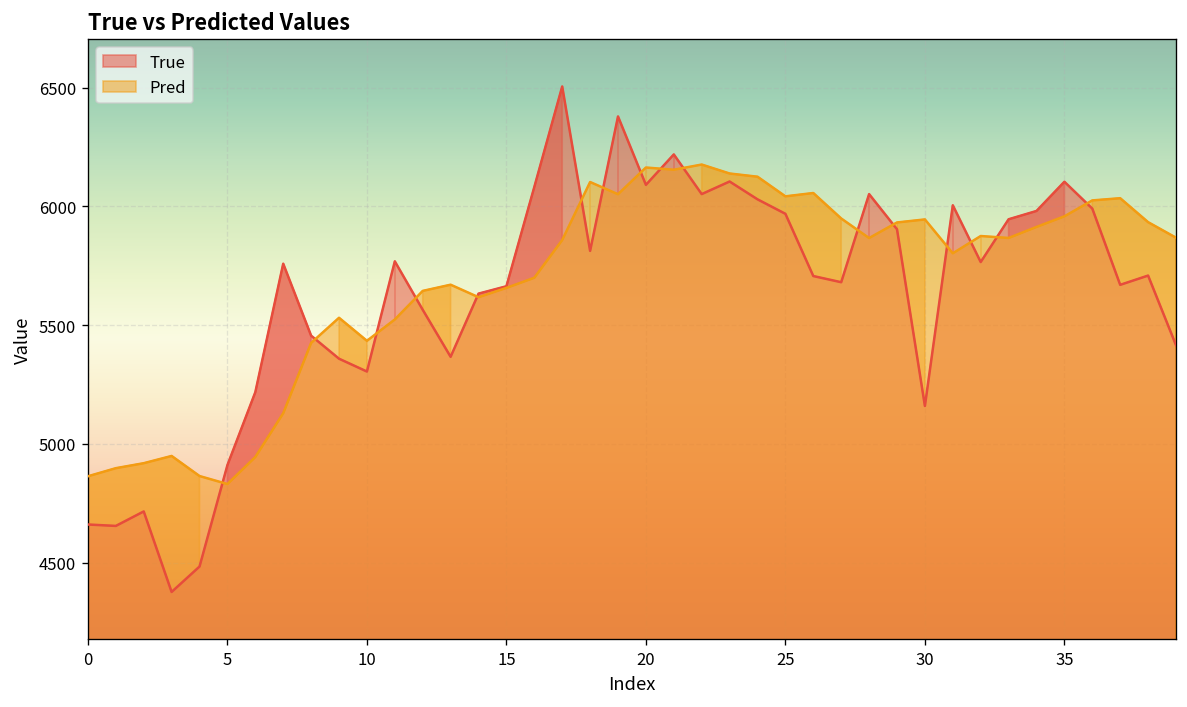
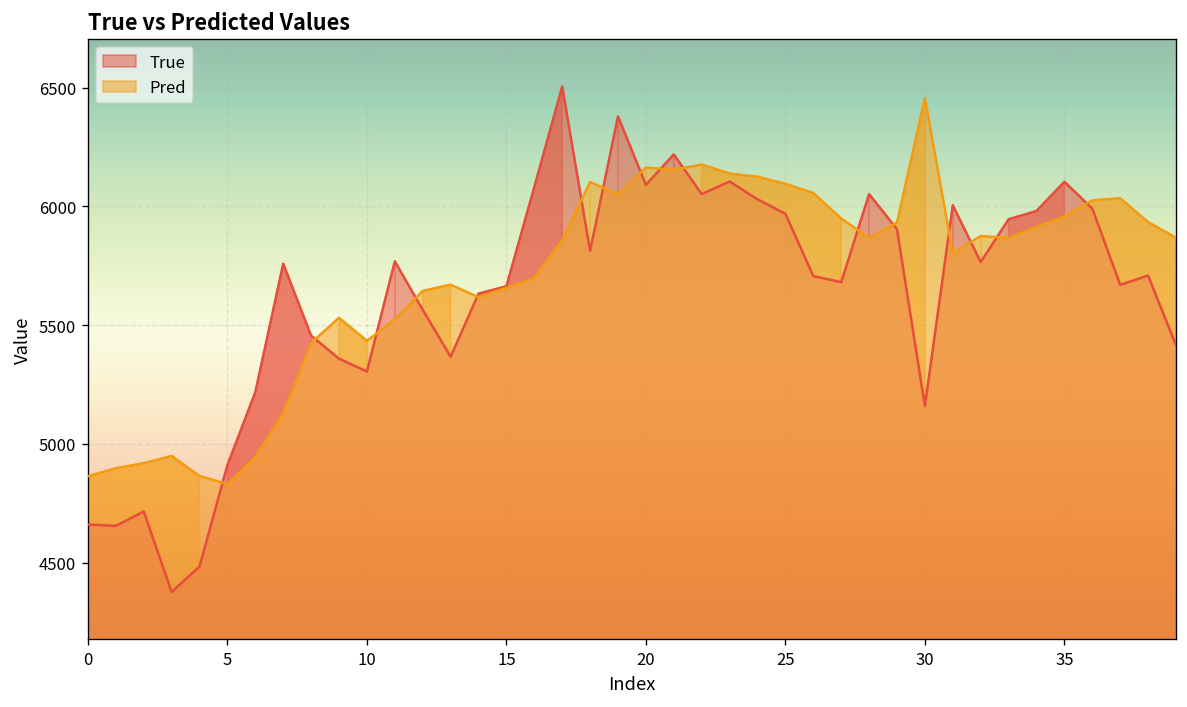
  {
    "True": {
      "0": 4660,
      "5": 4910,
      "10": 5310,
      "20": 6090,
      "25": 5970,
      "30": 5160,
      "35": 6100
    },
    "Pred": {
      "0": 4860,
      "5": 4830,
      "10": 5430,
      "20": 6160,
-     "25": 6040,
-     "30": 5950,
+     "25": 6100,
+     "30": 6460,
      "35": 5960
    }
  }
